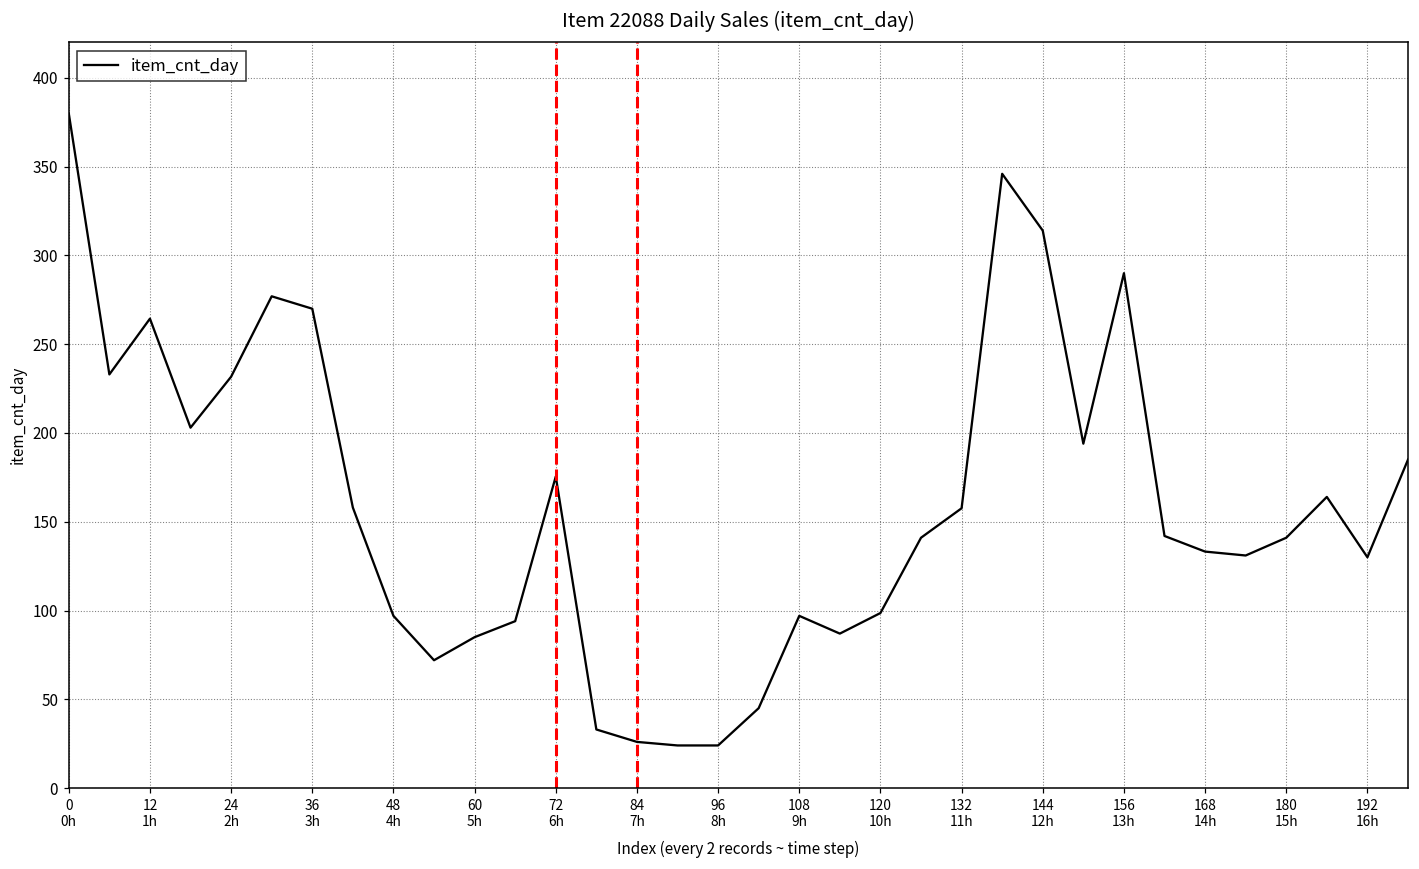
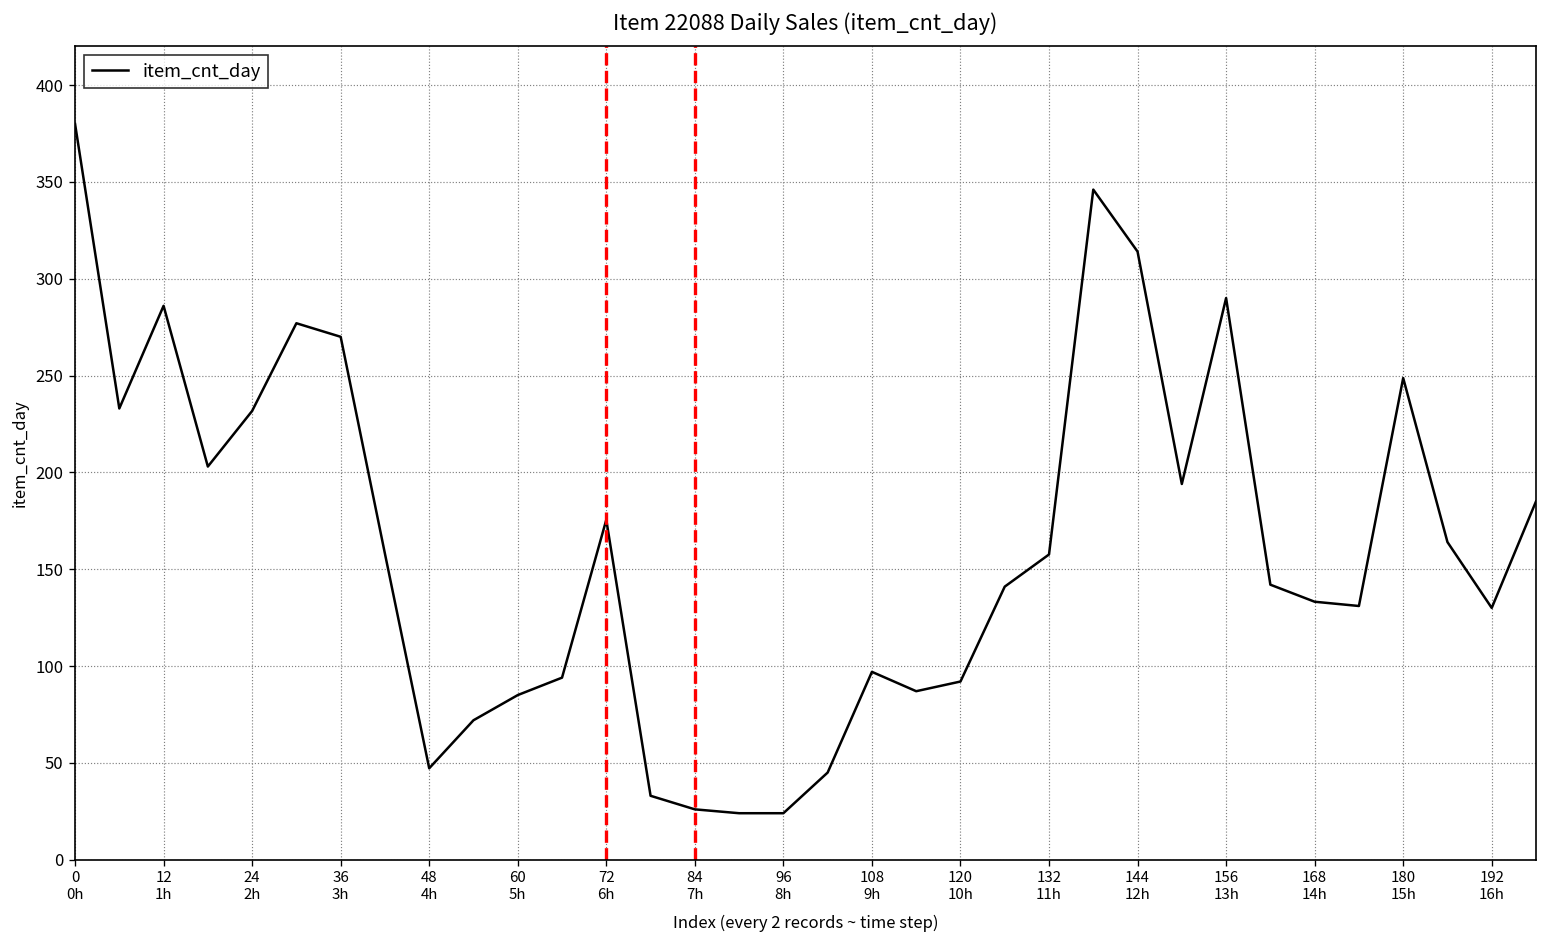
  {
    "0 0h": 380,
-   "12 1h": 264,
+   "12 1h": 286,
    "24 2h": 232,
    "36 3h": 270,
-   "48 4h": 97,
+   "48 4h": 47,
    "60 5h": 85,
    "72 6h": 176,
    "84 7h": 26,
    "96 8h": 24,
    "108 9h": 97,
-   "120 10h": 99,
+   "120 10h": 92,
    "132 11h": 158,
    "144 12h": 314,
    "156 13h": 290,
    "168 14h": 133,
-   "180 15h": 141,
+   "180 15h": 249,
    "192 16h": 130
  }
